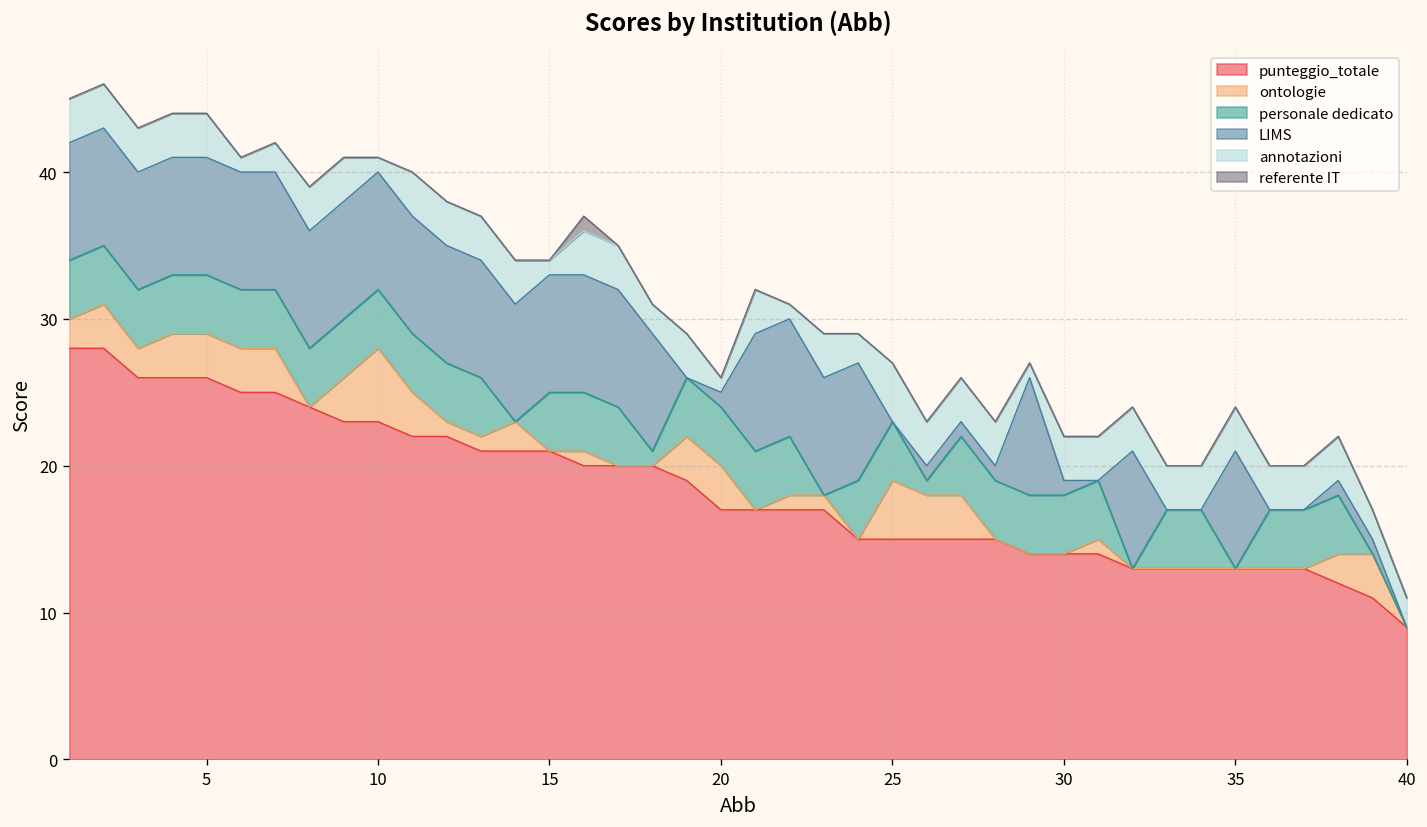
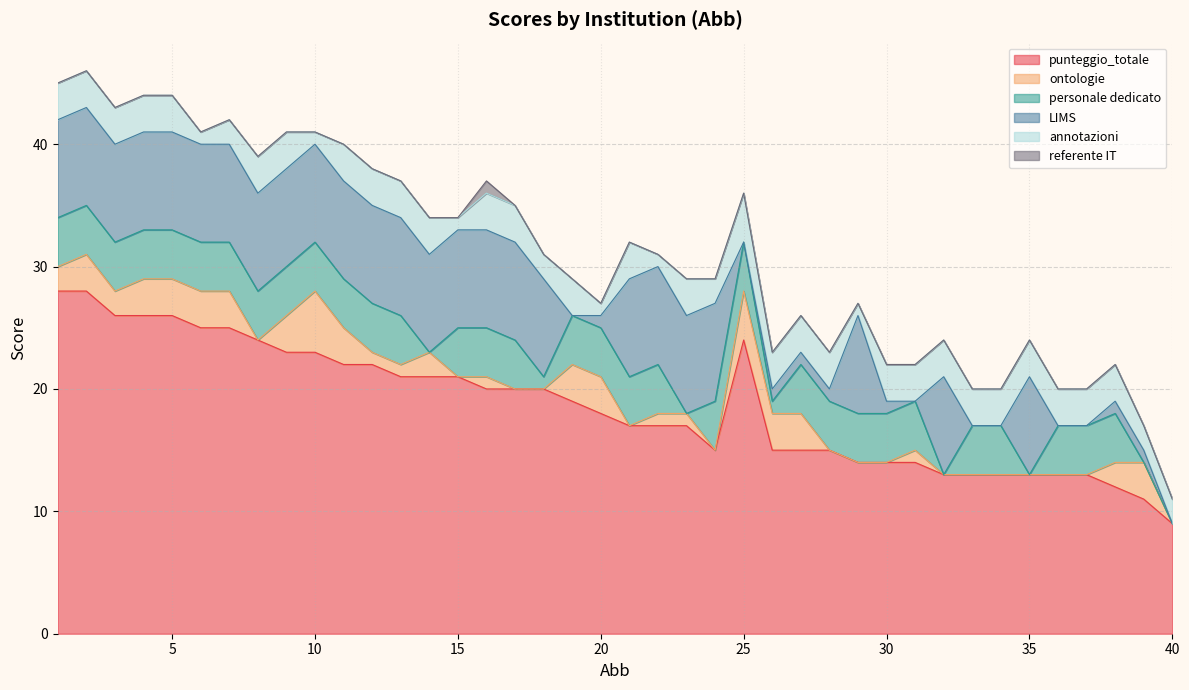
  {
    "punteggio_totale": {
      "5": 26,
      "10": 23,
-     "20": 17,
-     "25": 15
+     "20": 18,
+     "25": 24
    },
    "ontologie": {
      "5": 29,
      "10": 28
    }
  }
